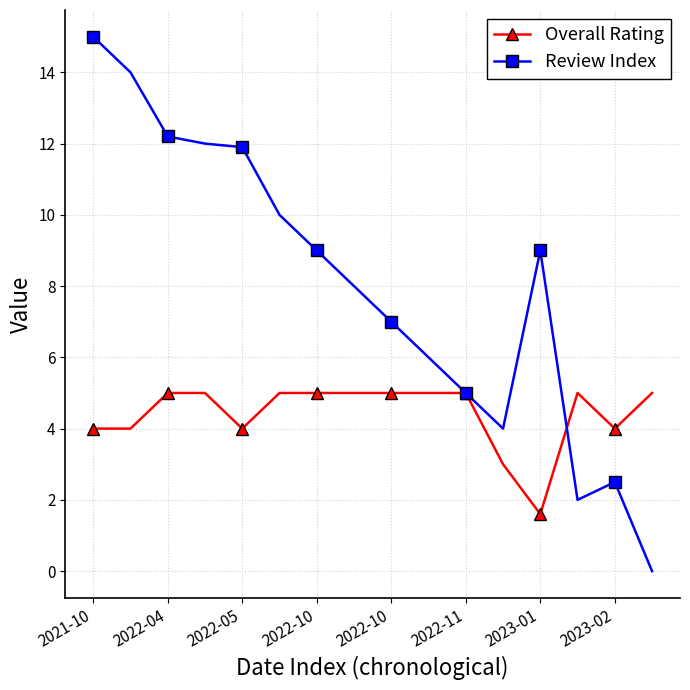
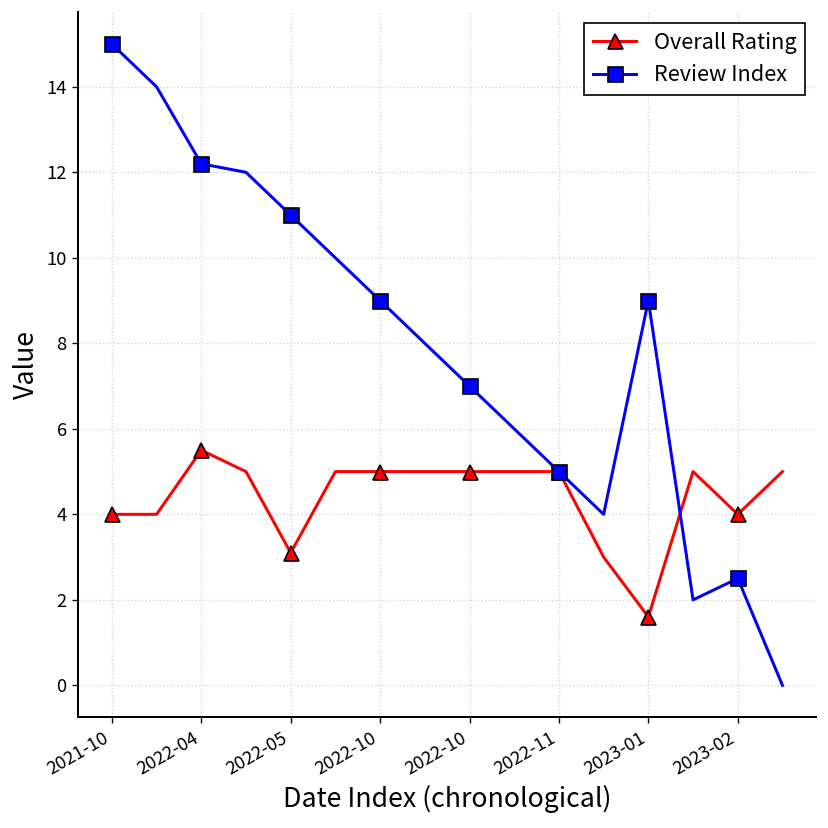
  {
    "Overall Rating": {
      "2021-10": 4.0,
-     "2022-04": 5.0,
-     "2022-05": 4.0,
+     "2022-04": 5.5,
+     "2022-05": 3.1,
      "2023-01": 1.6,
      "2023-02": 4.0
    },
    "Review Index": {
      "2021-10": 15.0,
      "2022-04": 12.2,
-     "2022-05": 11.9,
+     "2022-05": 11.0,
      "2023-01": 9.0,
      "2023-02": 2.5
    }
  }
